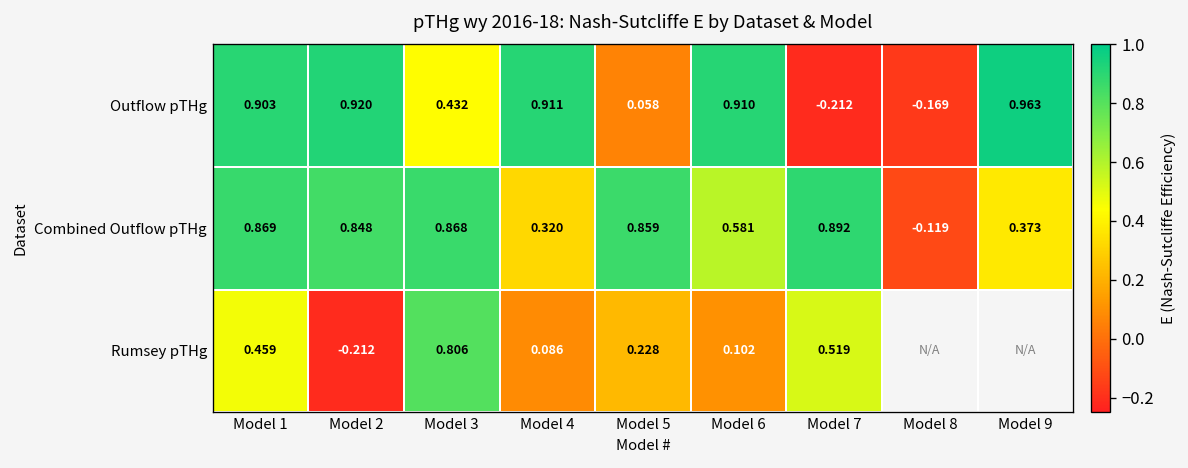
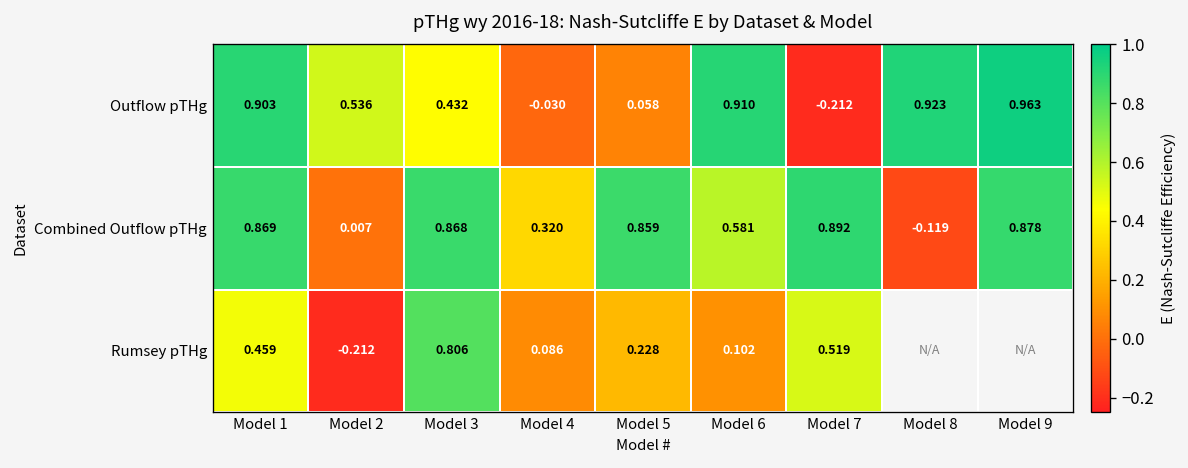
  {
    "Outflow pTHg": {
      "Model 1": 0.903,
-     "Model 2": 0.920,
+     "Model 2": 0.536,
      "Model 3": 0.432,
-     "Model 4": 0.911,
+     "Model 4": -0.030,
      "Model 5": 0.058,
      "Model 6": 0.910,
      "Model 7": -0.212,
-     "Model 8": -0.169,
+     "Model 8": 0.923,
      "Model 9": 0.963
    },
    "Combined Outflow pTHg": {
      "Model 1": 0.869,
-     "Model 2": 0.848,
+     "Model 2": 0.007,
      "Model 3": 0.868,
      "Model 4": 0.320,
      "Model 5": 0.859,
      "Model 6": 0.581,
      "Model 7": 0.892,
      "Model 8": -0.119,
-     "Model 9": 0.373
+     "Model 9": 0.878
    },
    "Rumsey pTHg": {
      "Model 1": 0.459,
      "Model 2": -0.212,
      "Model 3": 0.806,
      "Model 4": 0.086,
      "Model 5": 0.228,
      "Model 6": 0.102,
      "Model 7": 0.519
    }
  }
